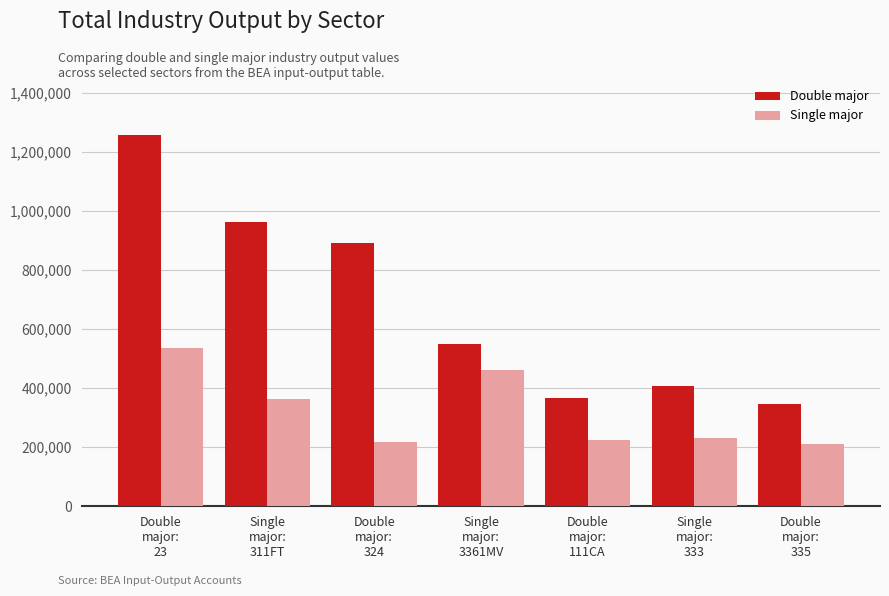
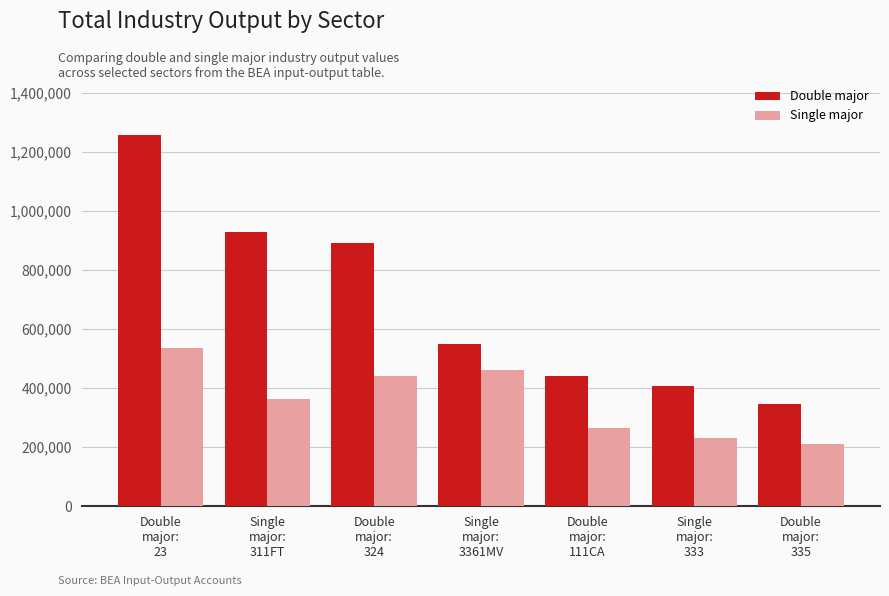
  {
    "Double major": {
      "Double major: 23": "1,260,000",
-     "Single major: 311FT": "960,000",
+     "Single major: 311FT": "930,000",
      "Double major: 324": "890,000",
      "Single major: 3361MV": "550,000",
-     "Double major: 111CA": "370,000",
+     "Double major: 111CA": "440,000",
      "Single major: 333": "410,000",
      "Double major: 335": "350,000"
    },
    "Single major": {
      "Double major: 23": "540,000",
      "Single major: 311FT": "360,000",
-     "Double major: 324": "220,000",
+     "Double major: 324": "440,000",
      "Single major: 3361MV": "460,000",
-     "Double major: 111CA": "220,000",
+     "Double major: 111CA": "270,000",
      "Single major: 333": "230,000",
      "Double major: 335": "210,000"
    }
  }
